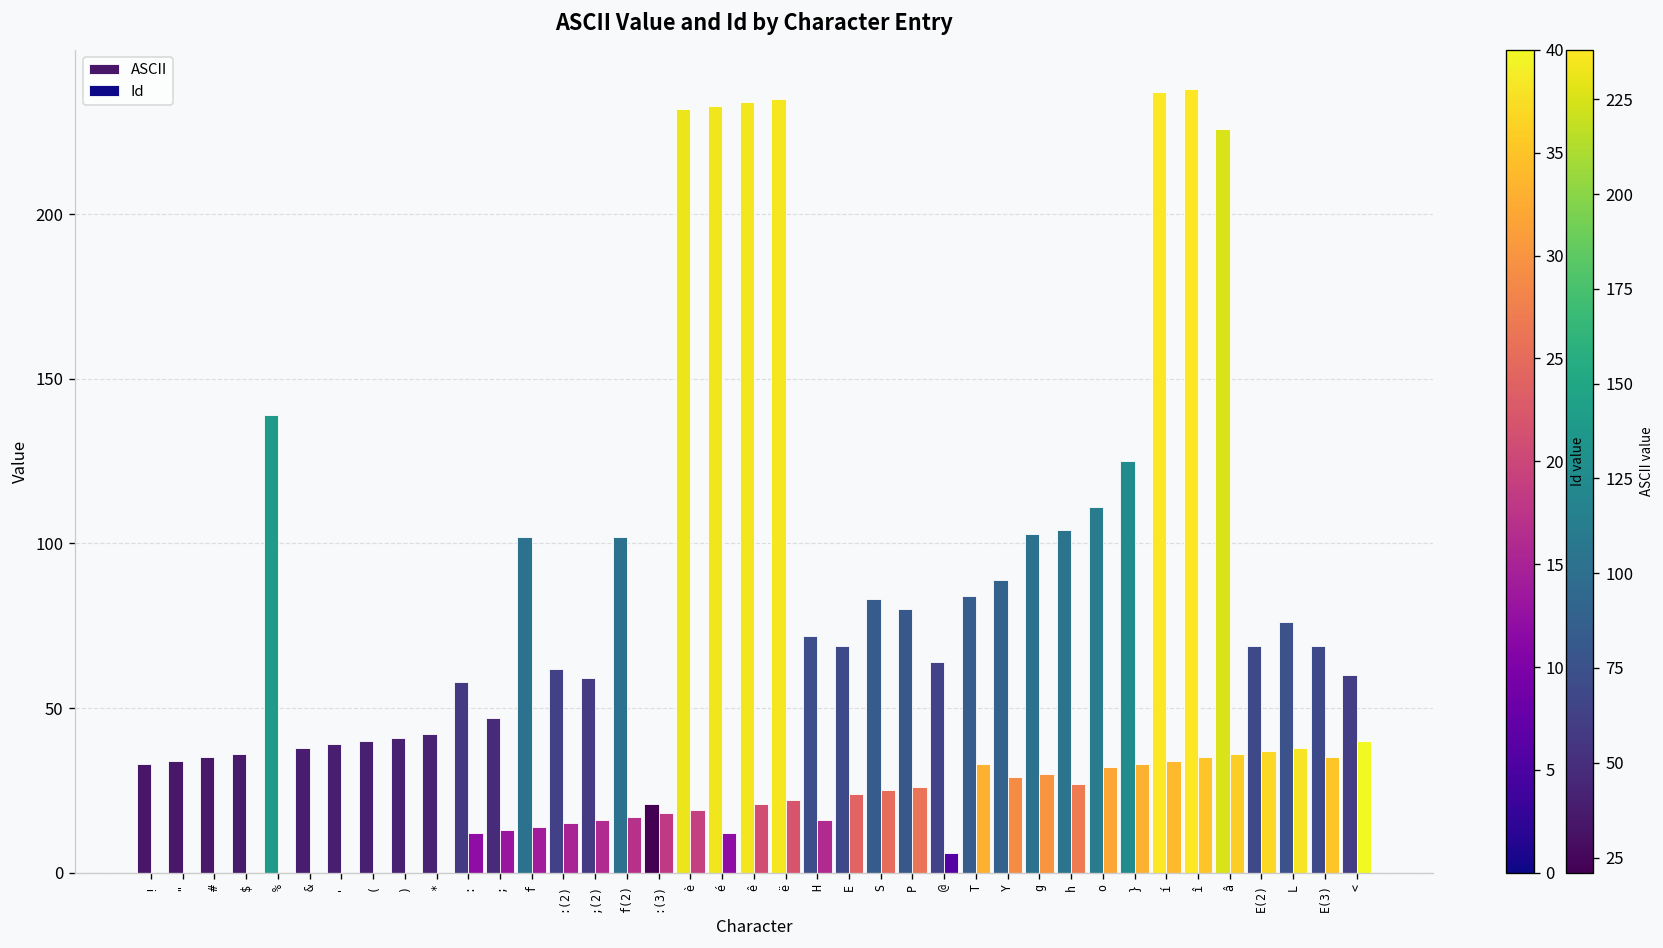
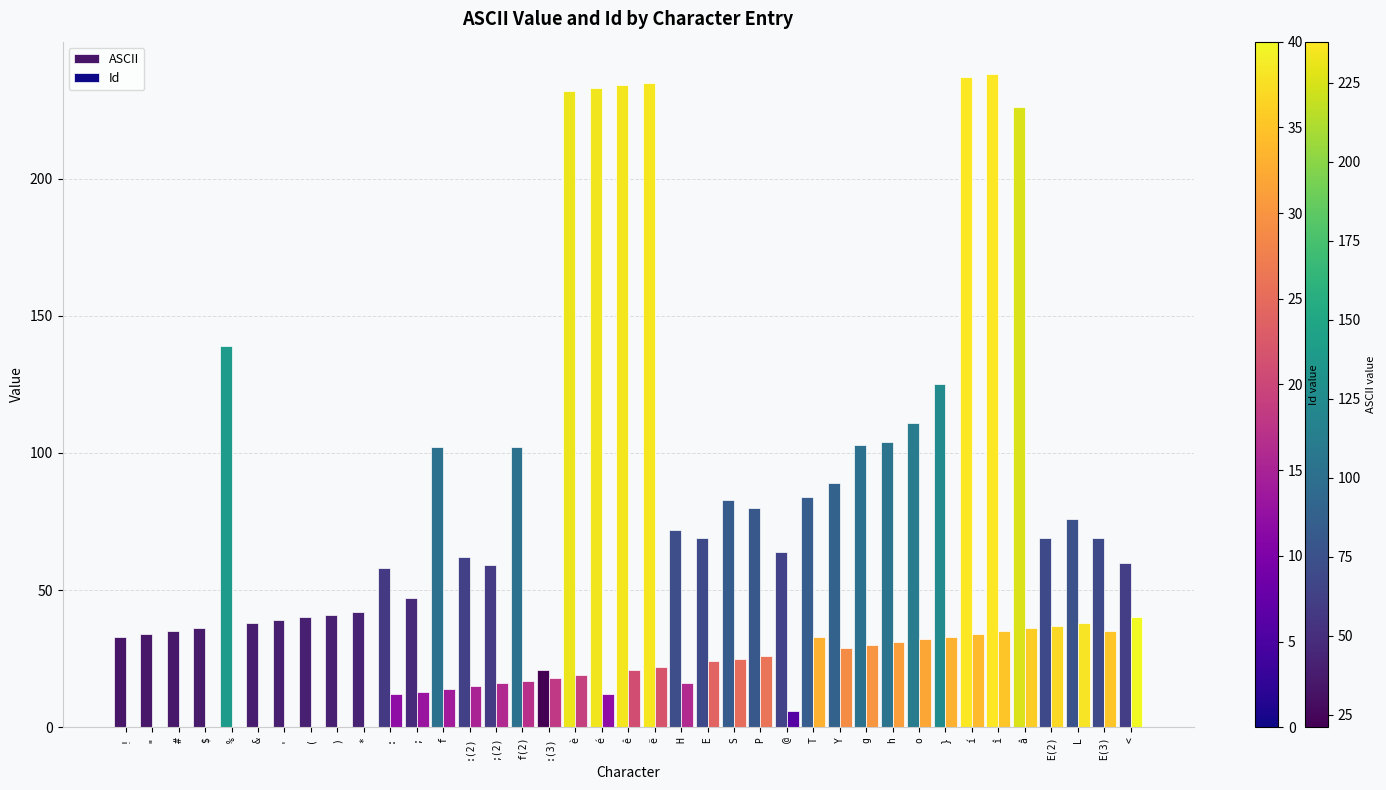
  {
    "ASCII": {
      "!": 33,
      "\"": 34,
      "#": 35,
      "$": 36,
      "%": 139,
      "&": 38,
      "'": 39,
      "(": 40,
      ")": 41,
      "*": 42,
      ":": 58,
      ";": 47,
      "f": 102,
      ":(2)": 62,
      ";(2)": 59,
      "f(2)": 102,
      ":(3)": 21,
      "è": 232,
      "é": 233,
      "ê": 234,
      "ë": 235,
      "H": 72,
      "E": 69,
      "S": 83,
      "P": 80,
      "@": 64,
      "T": 84,
      "Y": 89,
      "g": 103,
      "h": 104,
      "o": 111,
      "}": 125,
      "í": 237,
      "î": 238,
      "â": 226,
      "E(2)": 69,
      "L": 76,
      "E(3)": 69,
      "<": 60
    },
    "Id": {
      "!": 0,
      "\"": 0,
      "#": 0,
      "$": 0,
      "%": 0,
      "&": 0,
      "'": 0,
      "(": 0,
      ")": 0,
      "*": 0,
      ":": 12,
      ";": 13,
      "f": 14,
      ":(2)": 15,
      ";(2)": 16,
      "f(2)": 17,
      ":(3)": 18,
      "è": 19,
      "é": 12,
      "ê": 21,
      "ë": 22,
      "H": 16,
      "E": 24,
      "S": 25,
      "P": 26,
      "@": 6,
      "T": 33,
      "Y": 29,
      "g": 30,
-     "h": 27,
+     "h": 31,
      "o": 32,
      "}": 33,
      "í": 34,
      "î": 35,
      "â": 36,
      "E(2)": 37,
      "L": 38,
      "E(3)": 35,
      "<": 40
    }
  }
